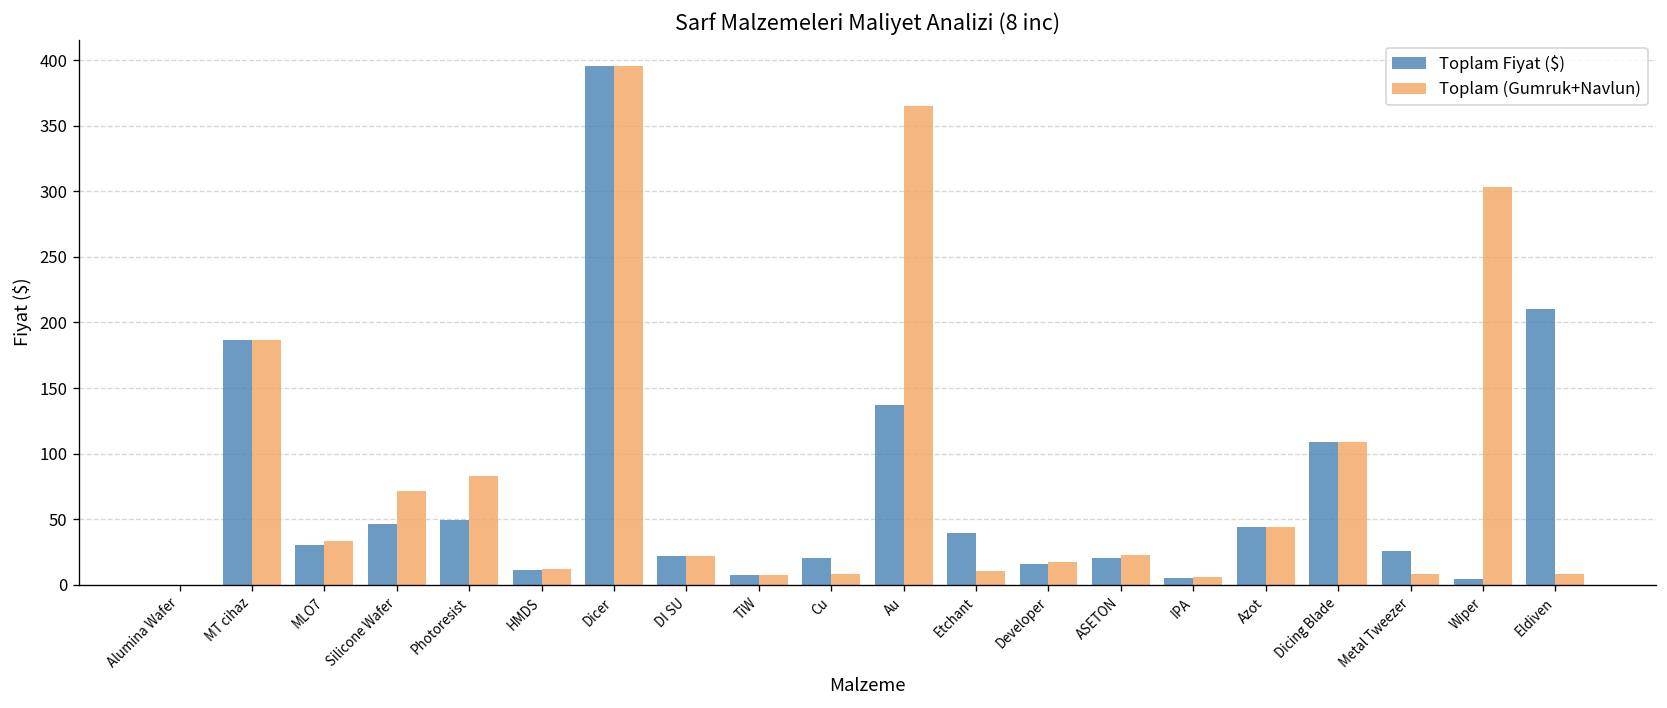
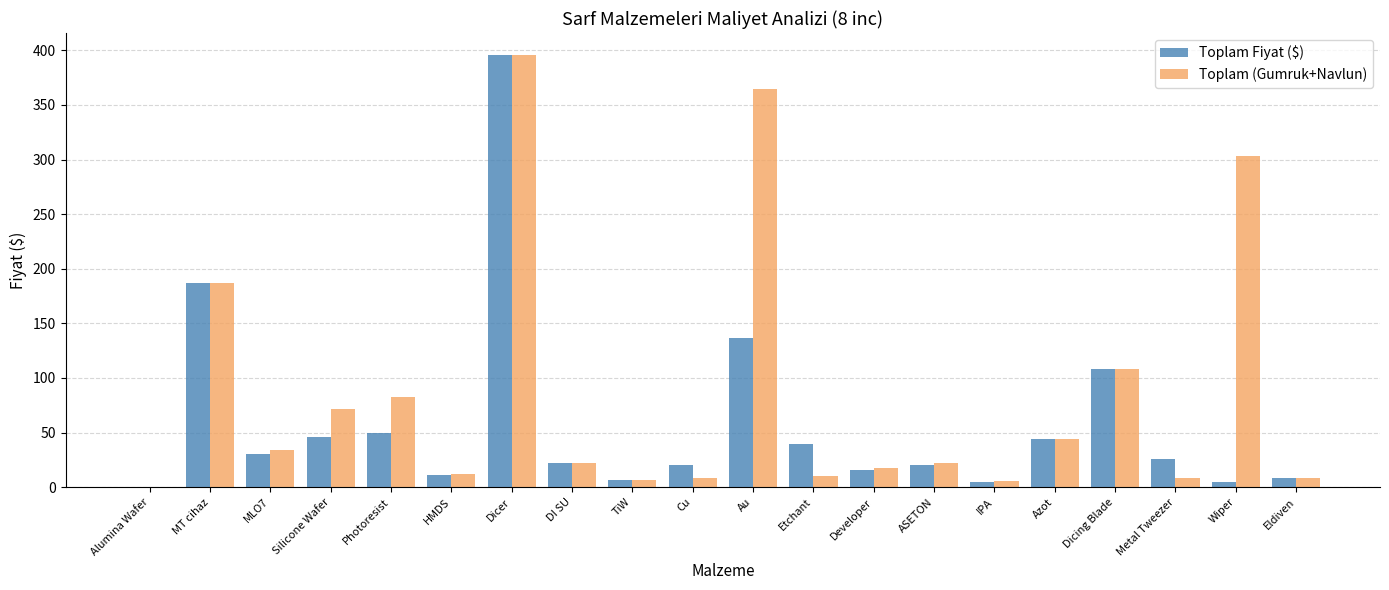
  {
    "Toplam Fiyat ($)": {
      "Alumina Wafer": 0,
      "MT cihaz": 187,
      "MLO7": 30,
      "Silicone Wafer": 46,
      "Photoresist": 49,
      "HMDS": 11,
      "Dicer": 396,
      "DI SU": 22,
      "TiW": 7,
      "Cu": 20,
      "Au": 137,
      "Etchant": 39,
      "Developer": 15,
      "ASETON": 20,
      "IPA": 5,
      "Azot": 44,
      "Dicing Blade": 108,
      "Metal Tweezer": 25,
      "Wiper": 4,
-     "Eldiven": 210
+     "Eldiven": 8
    },
    "Toplam (Gumruk+Navlun)": {
      "Alumina Wafer": 0,
      "MT cihaz": 187,
      "MLO7": 34,
      "Silicone Wafer": 71,
      "Photoresist": 83,
      "HMDS": 12,
      "Dicer": 396,
      "DI SU": 22,
      "TiW": 7,
      "Cu": 8,
      "Au": 365,
      "Etchant": 10,
      "Developer": 17,
      "ASETON": 22,
      "IPA": 6,
      "Azot": 44,
      "Dicing Blade": 108,
      "Metal Tweezer": 8,
      "Wiper": 304,
      "Eldiven": 8
    }
  }
